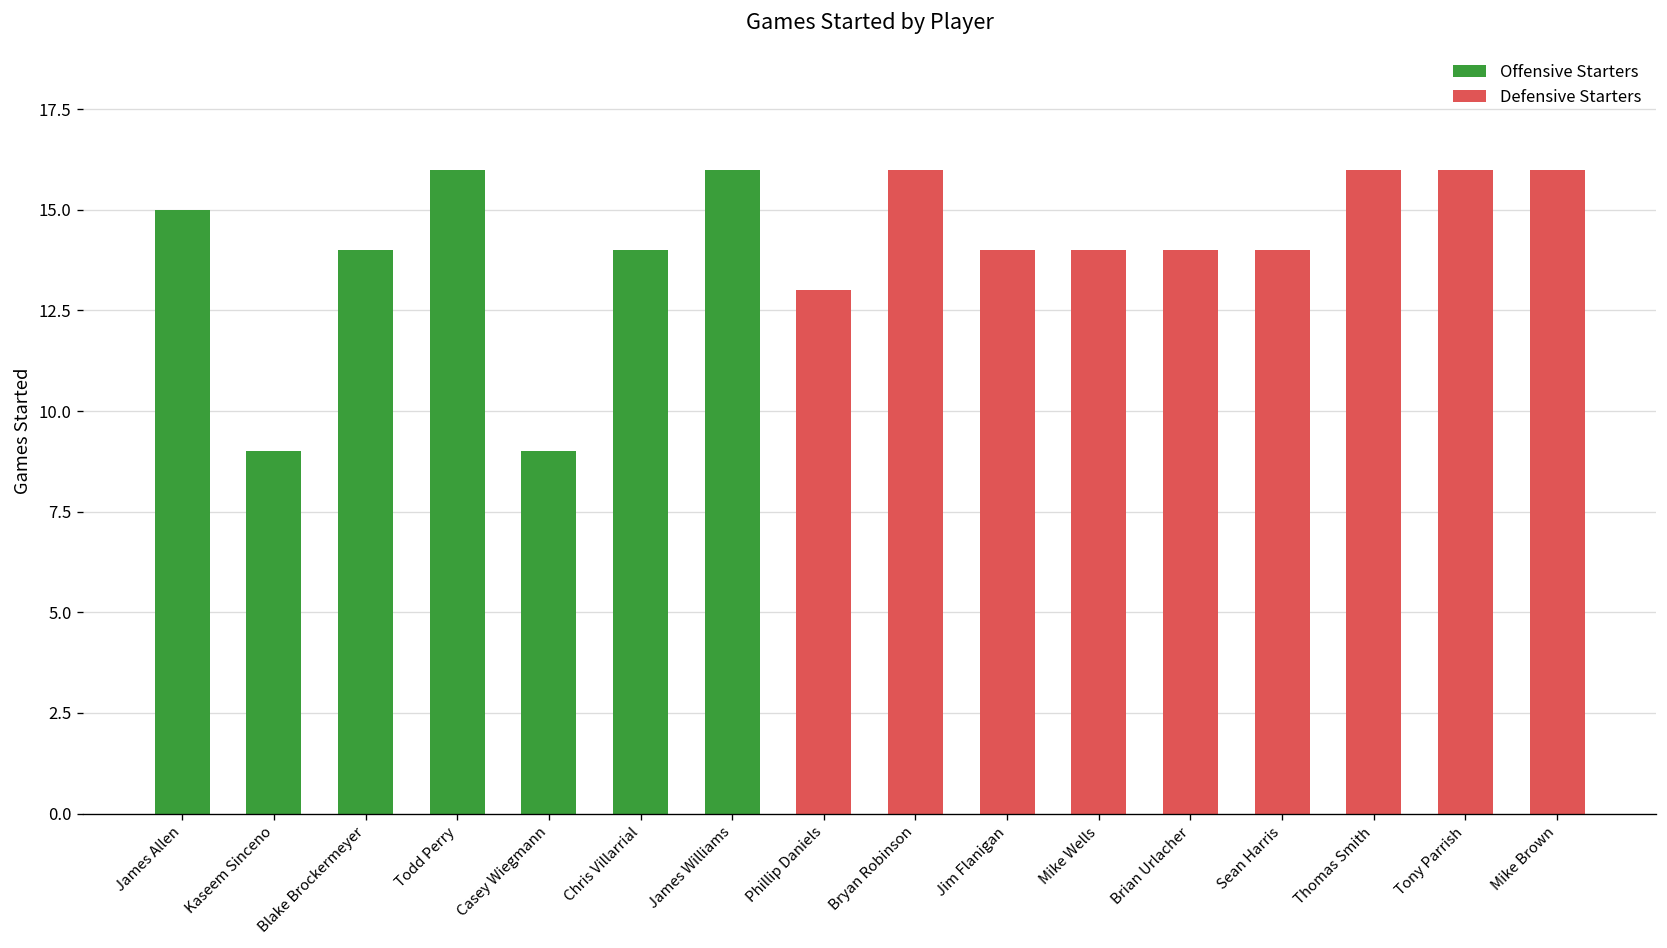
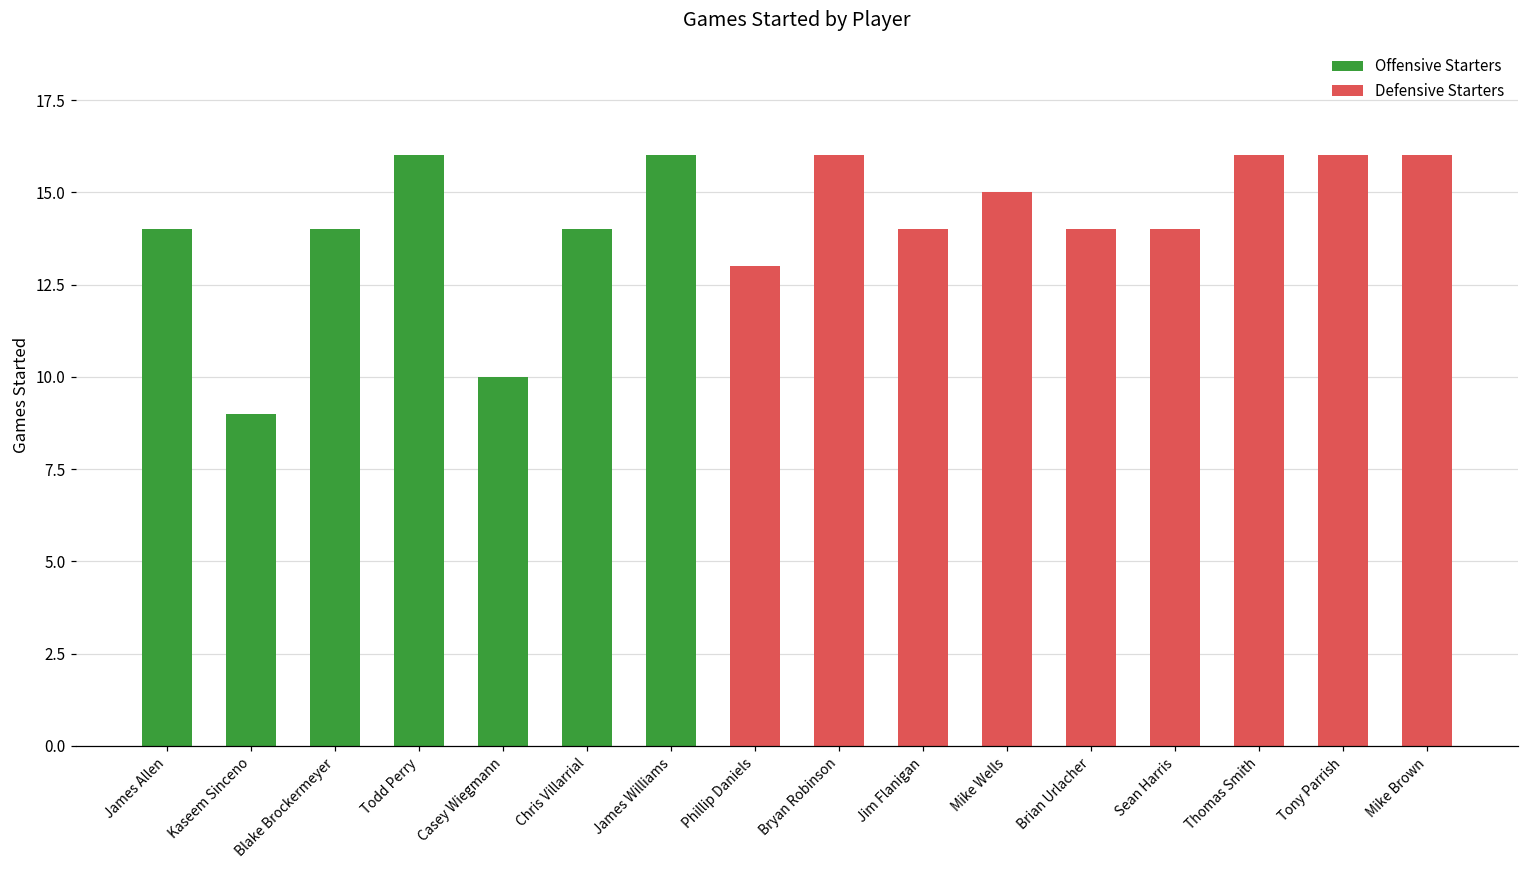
  {
    "Offensive Starters": {
-     "James Allen": 15,
+     "James Allen": 14,
      "Kaseem Sinceno": 9,
      "Blake Brockermeyer": 14,
      "Todd Perry": 16,
-     "Casey Wiegmann": 9,
+     "Casey Wiegmann": 10,
      "Chris Villarrial": 14,
      "James Williams": 16
    },
    "Defensive Starters": {
      "Phillip Daniels": 13,
      "Bryan Robinson": 16,
      "Jim Flanigan": 14,
-     "Mike Wells": 14,
+     "Mike Wells": 15,
      "Brian Urlacher": 14,
      "Sean Harris": 14,
      "Thomas Smith": 16,
      "Tony Parrish": 16,
      "Mike Brown": 16
    }
  }
